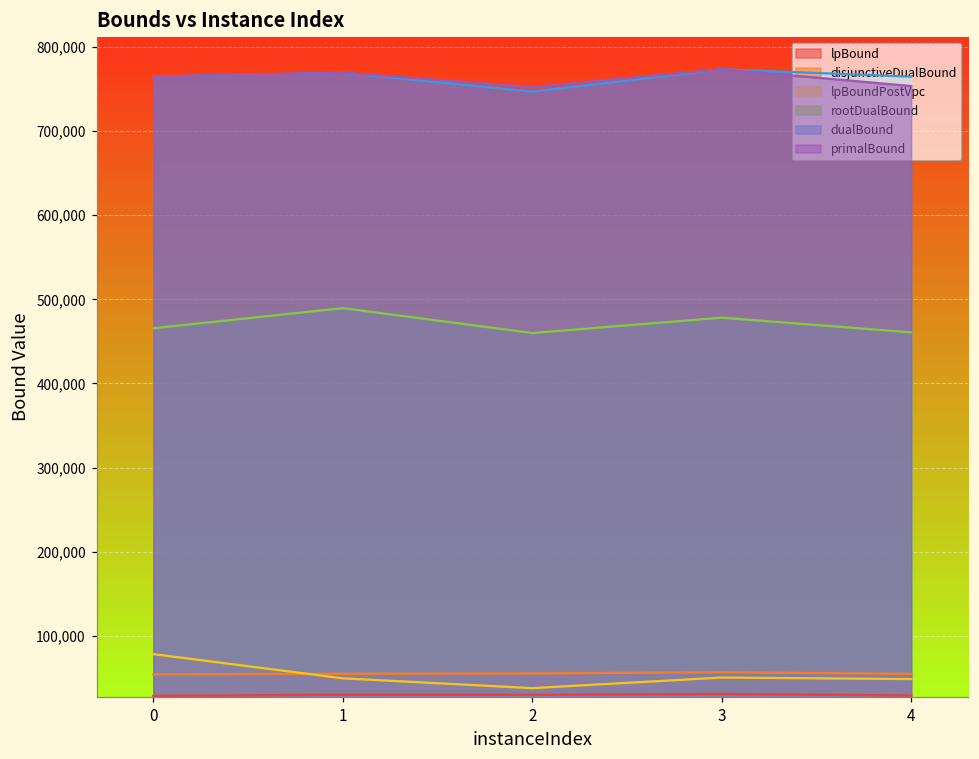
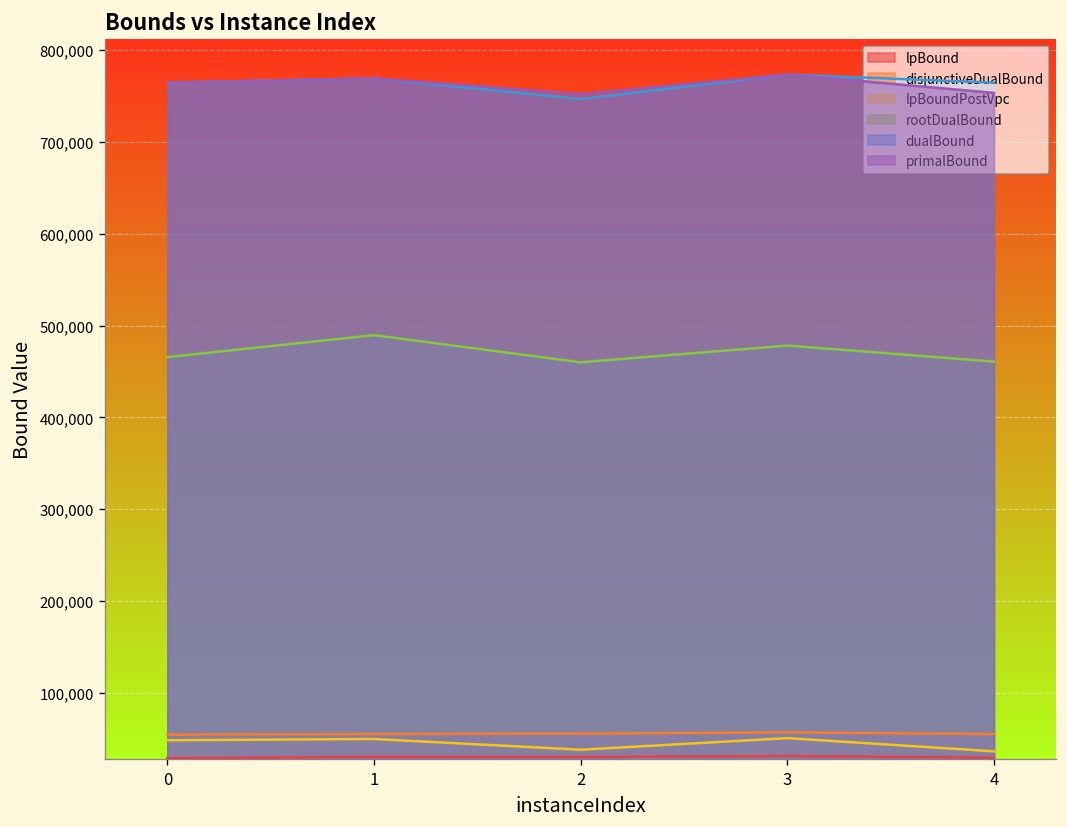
  {
    "lpBoundPostVpc": {
-     "0": "80,000",
+     "0": "50,000",
      "1": "50,000",
      "2": "40,000",
      "3": "50,000",
-     "4": "50,000"
+     "4": "40,000"
    },
    "rootDualBound": {
      "0": "470,000",
      "1": "490,000",
      "2": "460,000",
      "3": "480,000",
      "4": "460,000"
    },
    "dualBound": {
      "2": "750,000"
    },
    "primalBound": {
      "2": "750,000"
    }
  }
